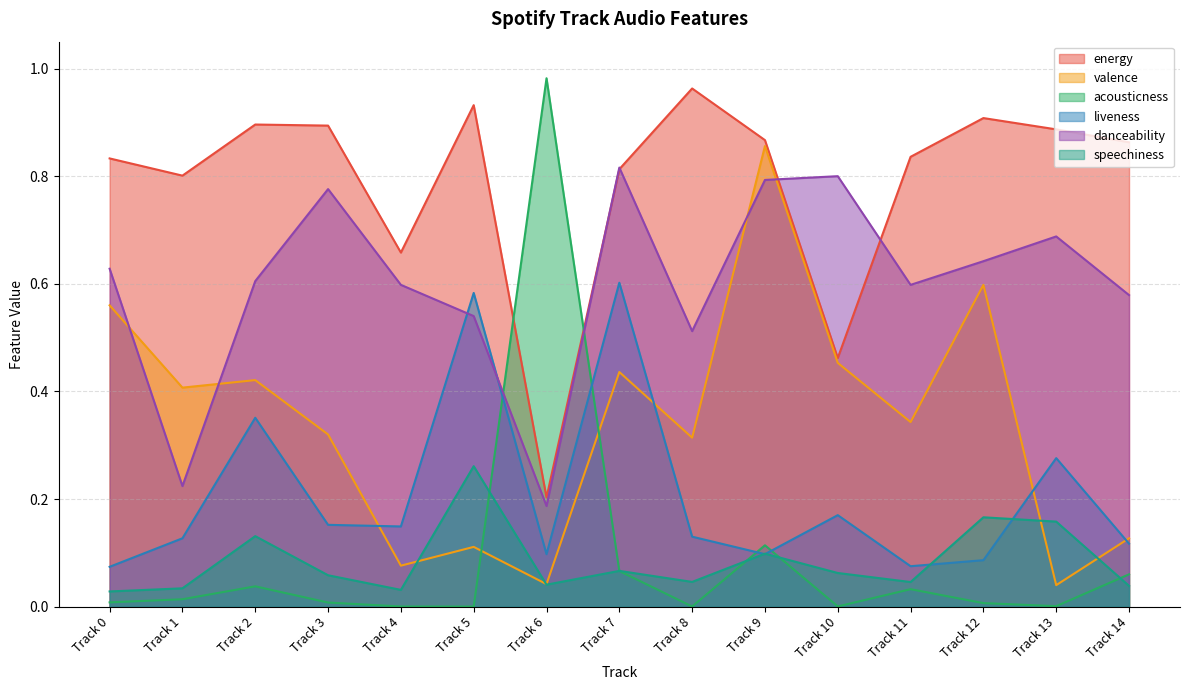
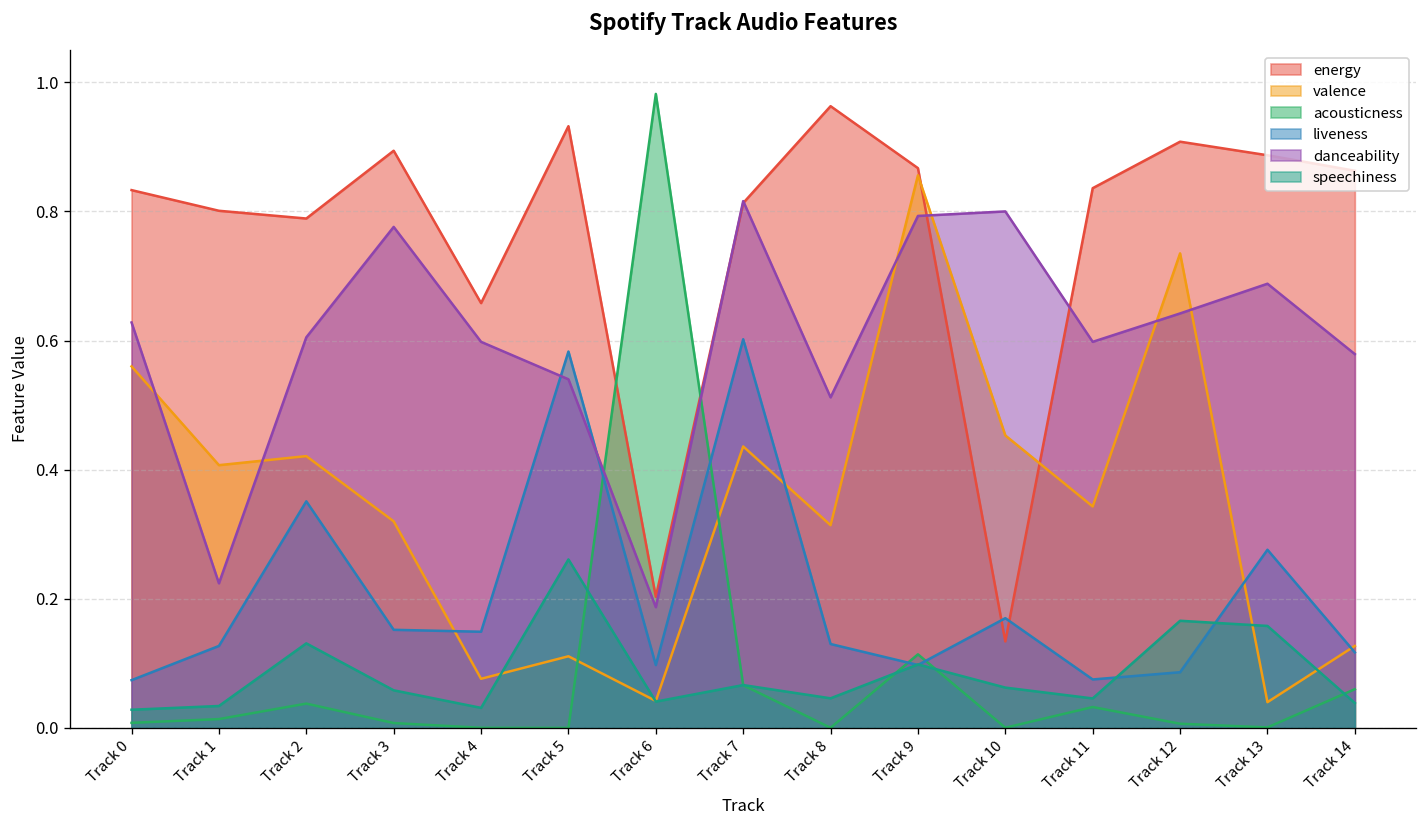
  {
    "energy": {
      "Track 0": 0.83,
      "Track 1": 0.80,
-     "Track 2": 0.90,
+     "Track 2": 0.79,
      "Track 3": 0.89,
      "Track 4": 0.66,
      "Track 5": 0.93,
      "Track 6": 0.20,
      "Track 8": 0.96,
      "Track 9": 0.87,
-     "Track 10": 0.46,
+     "Track 10": 0.13,
      "Track 11": 0.84,
      "Track 12": 0.91
    },
    "valence": {
      "Track 0": 0.56,
      "Track 1": 0.41,
      "Track 2": 0.42,
      "Track 3": 0.32,
      "Track 4": 0.08,
      "Track 5": 0.11,
      "Track 7": 0.44,
      "Track 8": 0.31,
      "Track 9": 0.86,
      "Track 10": 0.45,
      "Track 11": 0.34,
-     "Track 12": 0.60,
+     "Track 12": 0.74,
      "Track 13": 0.04,
      "Track 14": 0.13
    },
    "danceability": {
      "Track 0": 0.63,
      "Track 1": 0.22,
      "Track 2": 0.61,
      "Track 3": 0.78,
      "Track 4": 0.60,
      "Track 5": 0.54,
      "Track 6": 0.19,
      "Track 8": 0.51,
      "Track 9": 0.79,
      "Track 10": 0.80,
      "Track 11": 0.60,
      "Track 12": 0.64,
      "Track 13": 0.69,
      "Track 14": 0.58
    }
  }
